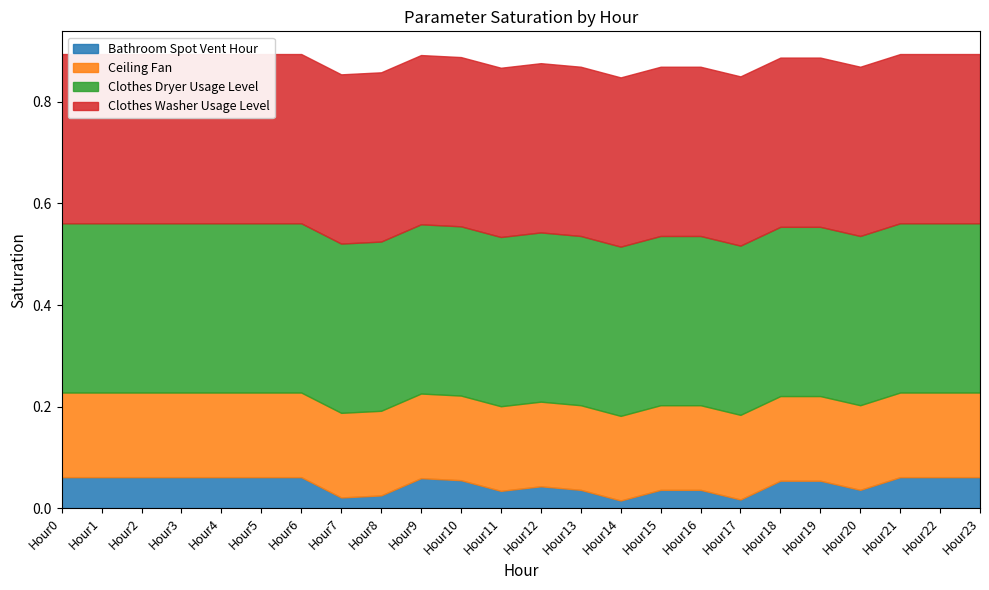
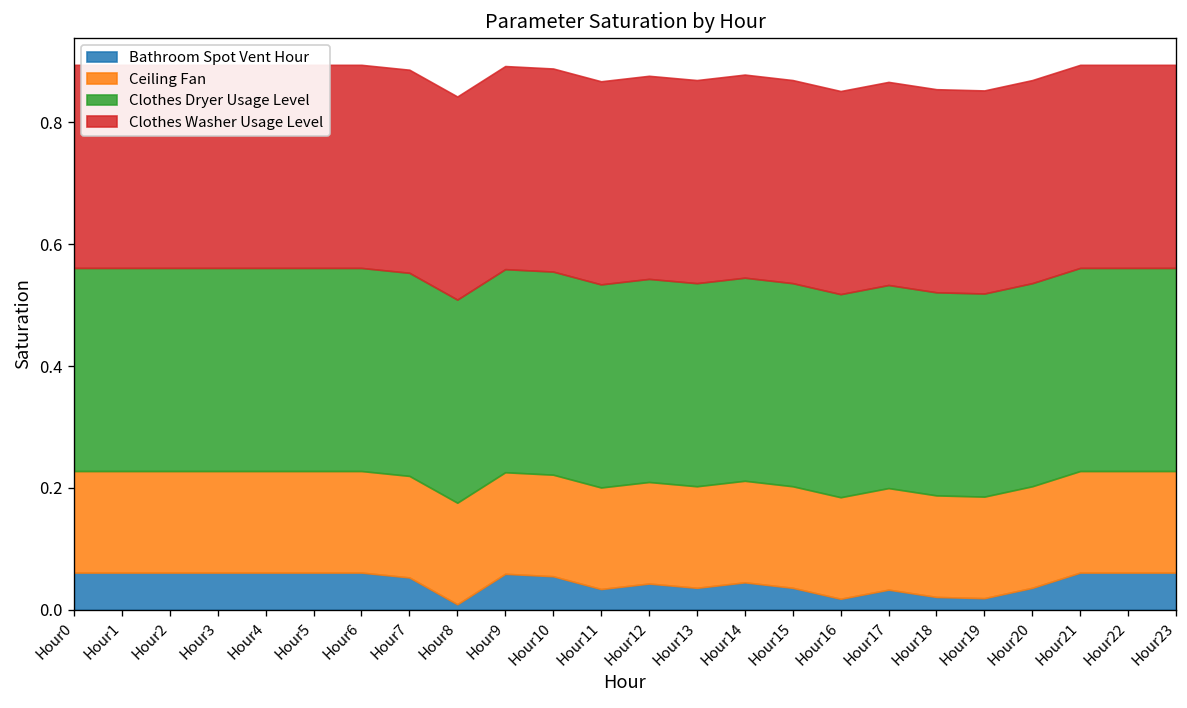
  {
    "Bathroom Spot Vent Hour": {
      "Hour0": 0.06,
      "Hour1": 0.06,
      "Hour2": 0.06,
      "Hour3": 0.06,
      "Hour4": 0.06,
      "Hour5": 0.06,
      "Hour6": 0.06,
-     "Hour7": 0.02,
-     "Hour8": 0.03,
+     "Hour7": 0.05,
+     "Hour8": 0.01,
      "Hour9": 0.06,
      "Hour10": 0.06,
      "Hour11": 0.03,
      "Hour12": 0.04,
      "Hour13": 0.04,
-     "Hour14": 0.02,
+     "Hour14": 0.05,
      "Hour15": 0.04,
-     "Hour16": 0.04,
-     "Hour17": 0.02,
-     "Hour18": 0.05,
-     "Hour19": 0.05,
+     "Hour16": 0.02,
+     "Hour17": 0.03,
+     "Hour18": 0.02,
+     "Hour19": 0.02,
      "Hour20": 0.04,
      "Hour21": 0.06,
      "Hour22": 0.06,
      "Hour23": 0.06
    },
    "Ceiling Fan": {
      "Hour0": 0.17,
      "Hour1": 0.17,
      "Hour2": 0.17,
      "Hour3": 0.17,
      "Hour4": 0.17,
      "Hour5": 0.17,
      "Hour6": 0.17,
      "Hour7": 0.17,
      "Hour8": 0.17,
      "Hour9": 0.17,
      "Hour10": 0.17,
      "Hour11": 0.17,
      "Hour12": 0.17,
      "Hour13": 0.17,
      "Hour14": 0.17,
      "Hour15": 0.17,
      "Hour16": 0.17,
      "Hour17": 0.17,
      "Hour18": 0.17,
      "Hour19": 0.17,
      "Hour20": 0.17,
      "Hour21": 0.17,
      "Hour22": 0.17,
      "Hour23": 0.17
    },
    "Clothes Dryer Usage Level": {
      "Hour0": 0.33,
      "Hour1": 0.33,
      "Hour2": 0.33,
      "Hour3": 0.33,
      "Hour4": 0.33,
      "Hour5": 0.33,
      "Hour6": 0.33,
      "Hour7": 0.33,
      "Hour8": 0.33,
      "Hour9": 0.33,
      "Hour10": 0.33,
      "Hour11": 0.33,
      "Hour12": 0.33,
      "Hour13": 0.33,
      "Hour14": 0.33,
      "Hour15": 0.33,
      "Hour16": 0.33,
      "Hour17": 0.33,
      "Hour18": 0.33,
      "Hour19": 0.33,
      "Hour20": 0.33,
      "Hour21": 0.33,
      "Hour22": 0.33,
      "Hour23": 0.33
    },
    "Clothes Washer Usage Level": {
      "Hour0": 0.33,
      "Hour6": 0.33,
      "Hour7": 0.33,
      "Hour8": 0.33,
      "Hour9": 0.33,
      "Hour10": 0.33,
      "Hour11": 0.33,
      "Hour12": 0.33,
      "Hour13": 0.33,
      "Hour14": 0.33,
      "Hour15": 0.33,
      "Hour16": 0.33,
      "Hour17": 0.33,
      "Hour18": 0.33,
      "Hour19": 0.33,
      "Hour20": 0.33,
      "Hour21": 0.33,
      "Hour22": 0.33,
      "Hour23": 0.33
    }
  }
